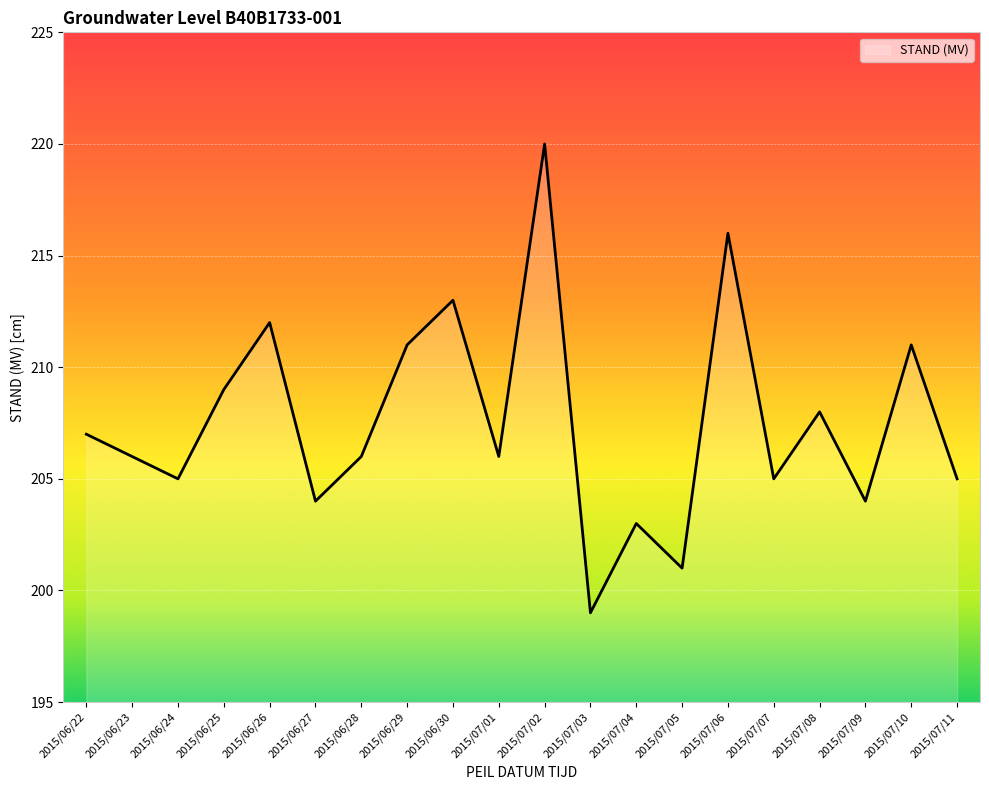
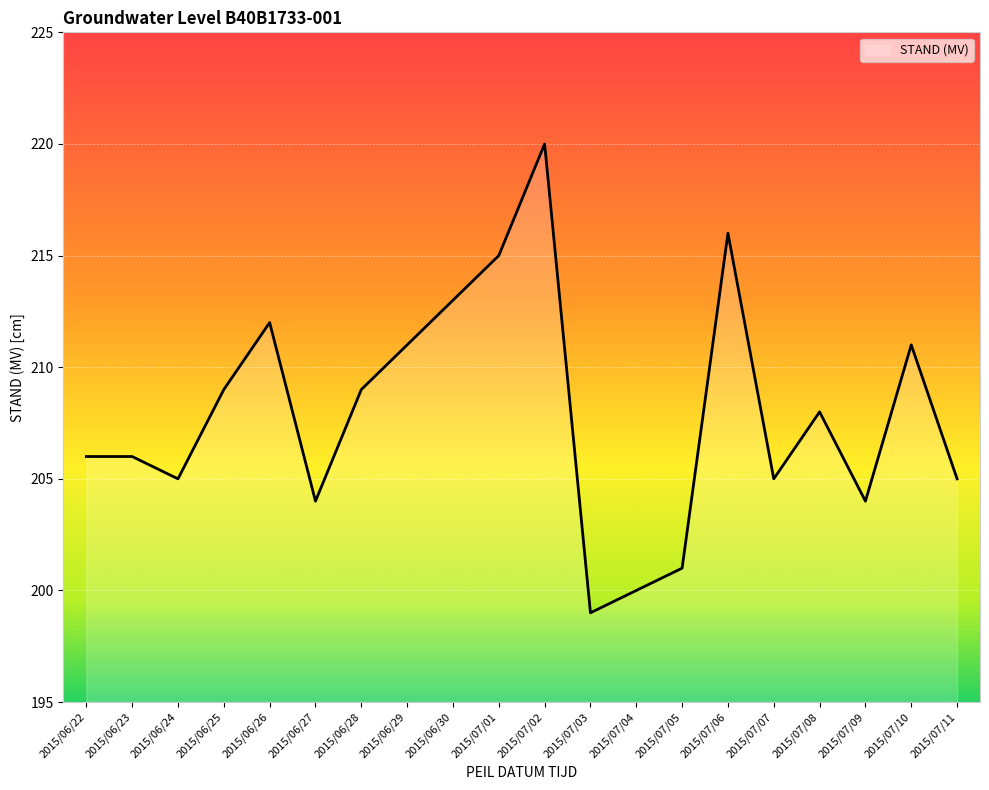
  {
-   "2015/06/22": 207,
+   "2015/06/22": 206,
    "2015/06/23": 206,
    "2015/06/24": 205,
    "2015/06/25": 209,
    "2015/06/26": 212,
    "2015/06/27": 204,
-   "2015/06/28": 206,
+   "2015/06/28": 209,
    "2015/06/29": 211,
    "2015/06/30": 213,
-   "2015/07/01": 206,
+   "2015/07/01": 215,
    "2015/07/02": 220,
    "2015/07/03": 199,
-   "2015/07/04": 203,
+   "2015/07/04": 200,
    "2015/07/05": 201,
    "2015/07/06": 216,
    "2015/07/07": 205,
    "2015/07/08": 208,
    "2015/07/09": 204,
    "2015/07/10": 211,
    "2015/07/11": 205
  }
